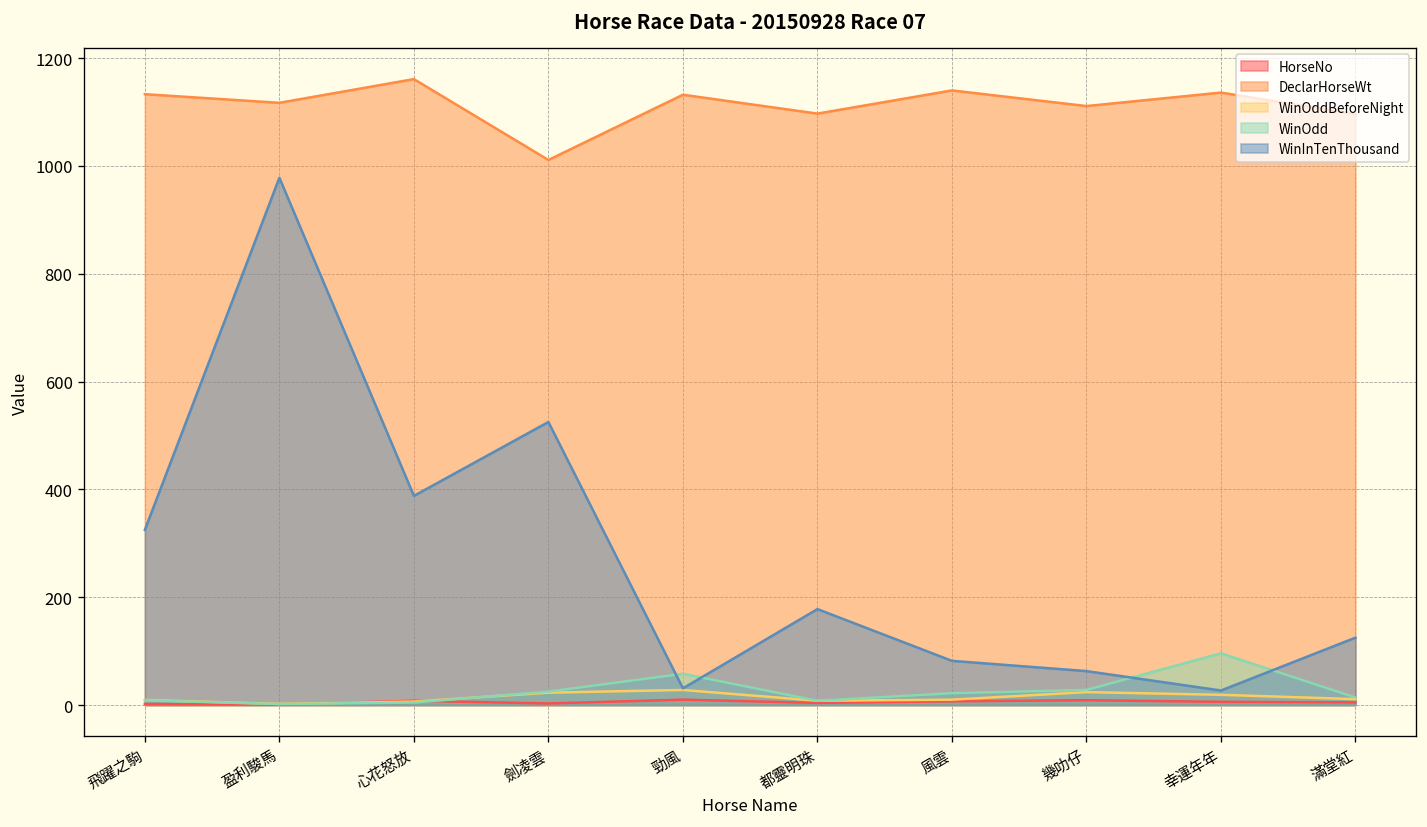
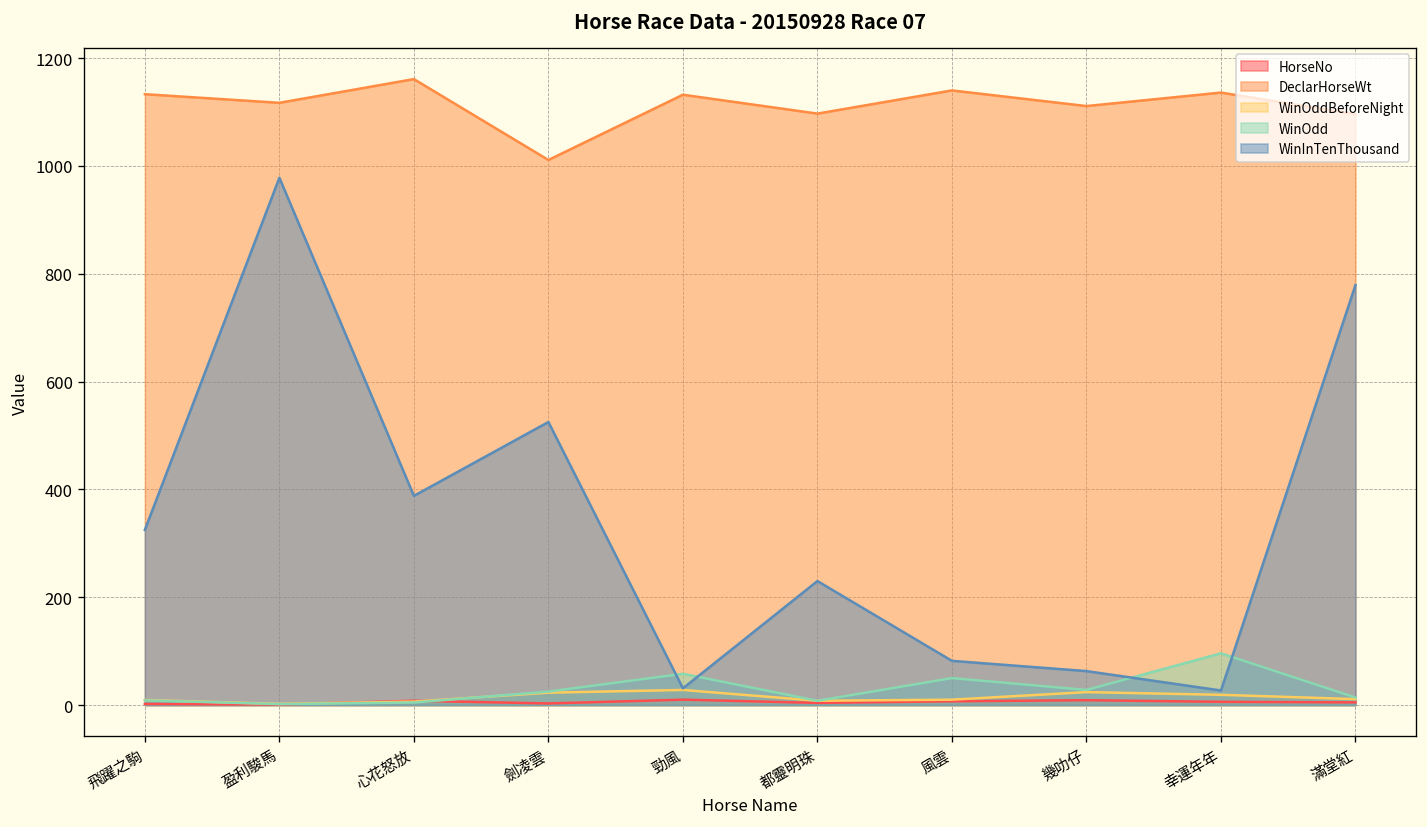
  {
    "WinOdd": {
      "勁風": 60,
-     "風雲": 20,
+     "風雲": 50,
      "幸運年年": 100
    },
    "WinInTenThousand": {
      "飛躍之駒": 330,
      "盈利駿馬": 980,
      "心花怒放": 390,
      "劍凌雲": 530,
-     "都靈明珠": 180,
+     "都靈明珠": 230,
      "風雲": 80,
      "幾叻仔": 60,
      "幸運年年": 30,
-     "滿堂紅": 130
+     "滿堂紅": 780
    }
  }
